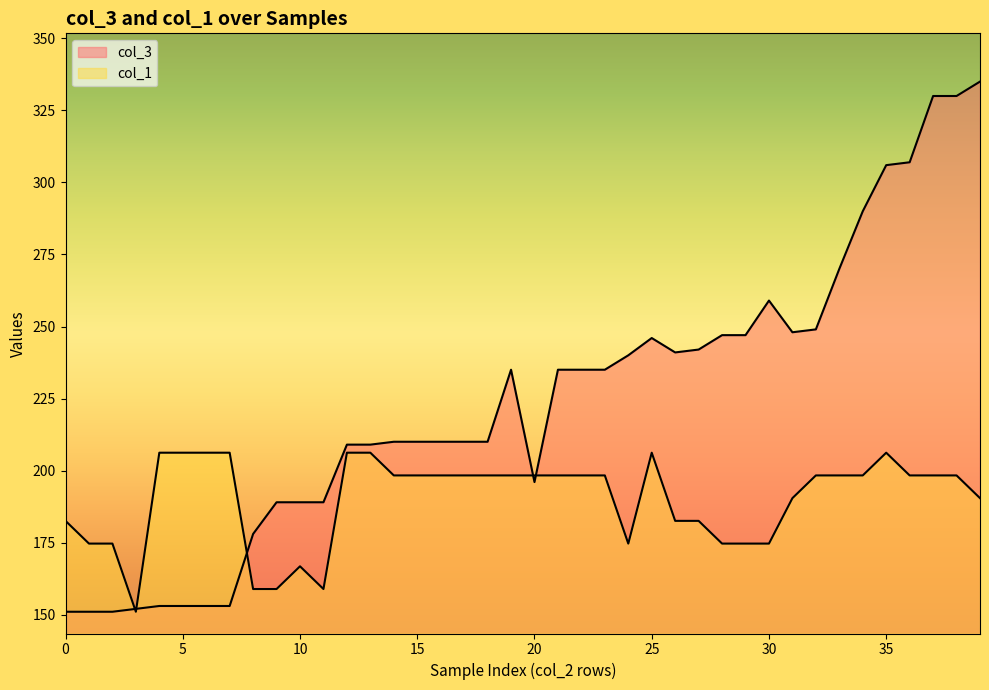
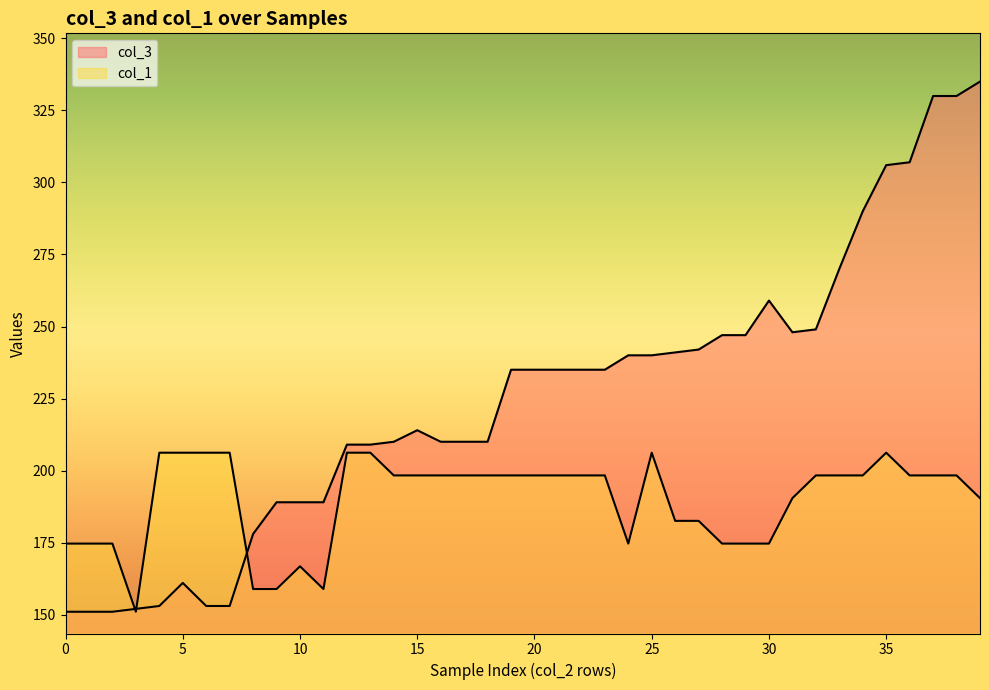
  {
    "col_3": {
      "0": 151,
-     "5": 153,
+     "5": 161,
      "10": 189,
-     "15": 210,
-     "20": 196,
-     "25": 246,
+     "15": 214,
+     "20": 235,
+     "25": 240,
      "30": 259,
      "35": 306
    },
    "col_1": {
-     "0": 183,
+     "0": 175,
      "5": 206,
      "10": 167,
      "15": 198,
      "20": 198,
      "25": 206,
      "30": 175,
      "35": 206
    }
  }
